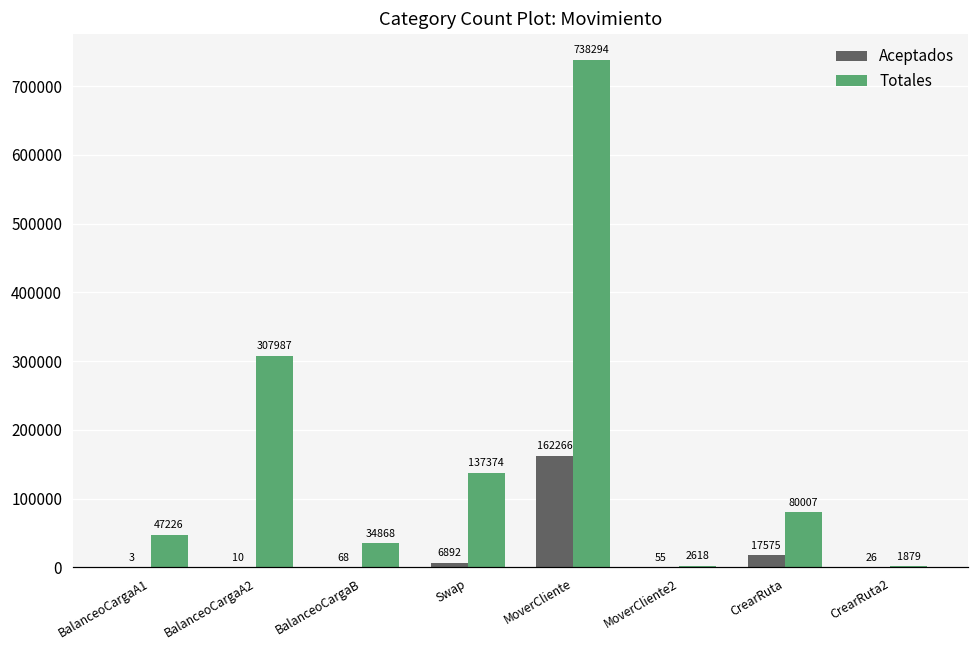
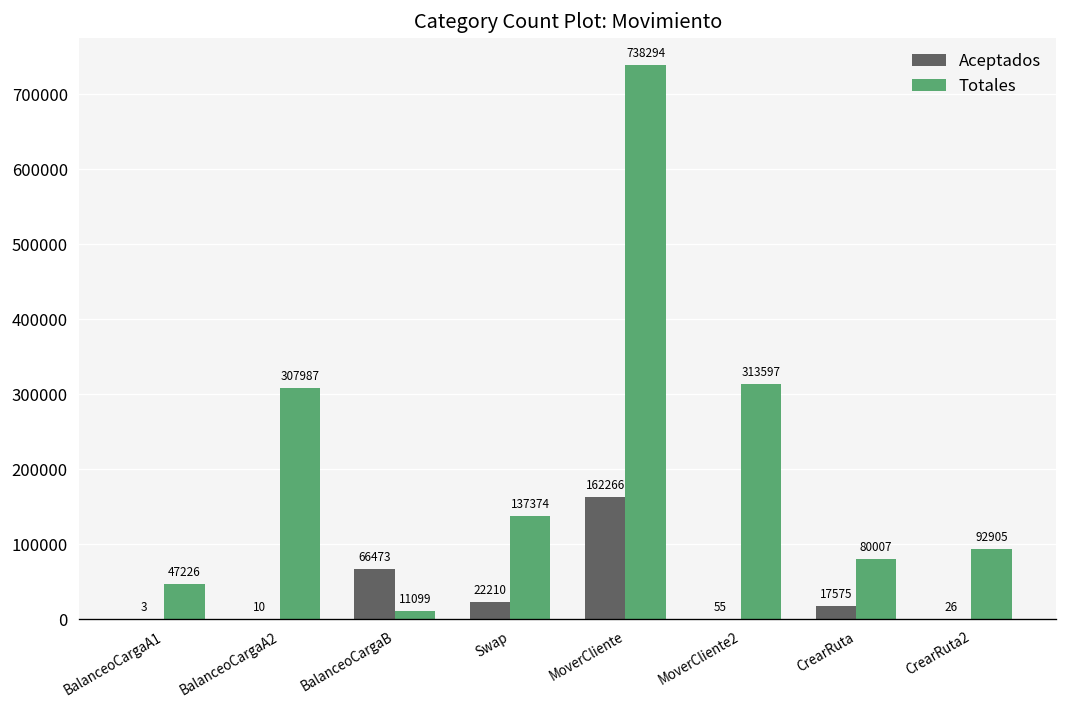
  {
    "Aceptados": {
      "BalanceoCargaA1": 3,
      "BalanceoCargaA2": 10,
-     "BalanceoCargaB": 68,
-     "Swap": 6892,
+     "BalanceoCargaB": 66473,
+     "Swap": 22210,
      "MoverCliente": 162266,
      "MoverCliente2": 55,
      "CrearRuta": 17575,
      "CrearRuta2": 26
    },
    "Totales": {
      "BalanceoCargaA1": 47226,
      "BalanceoCargaA2": 307987,
-     "BalanceoCargaB": 34868,
+     "BalanceoCargaB": 11099,
      "Swap": 137374,
      "MoverCliente": 738294,
-     "MoverCliente2": 2618,
+     "MoverCliente2": 313597,
      "CrearRuta": 80007,
-     "CrearRuta2": 1879
+     "CrearRuta2": 92905
    }
  }
